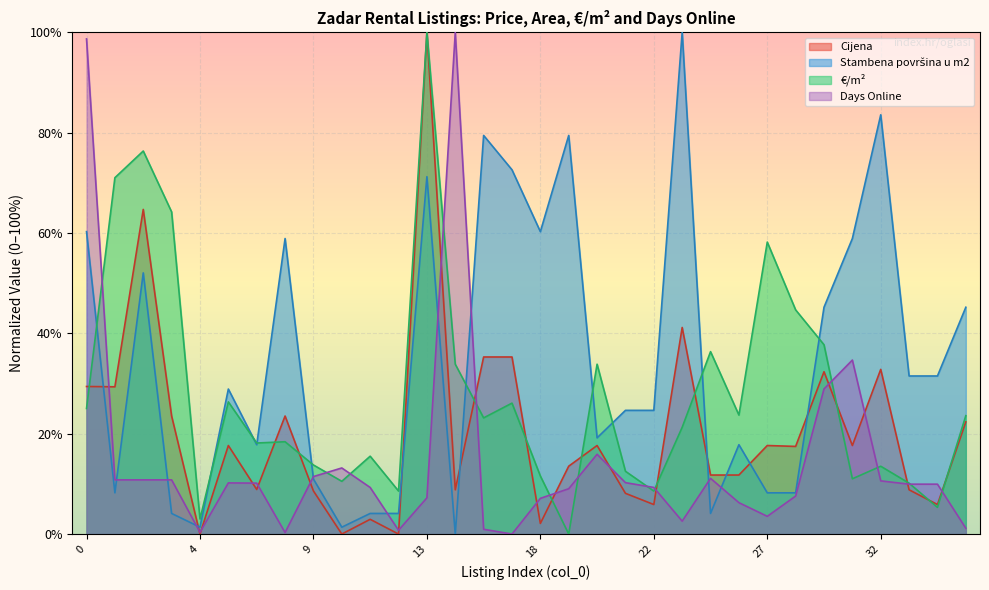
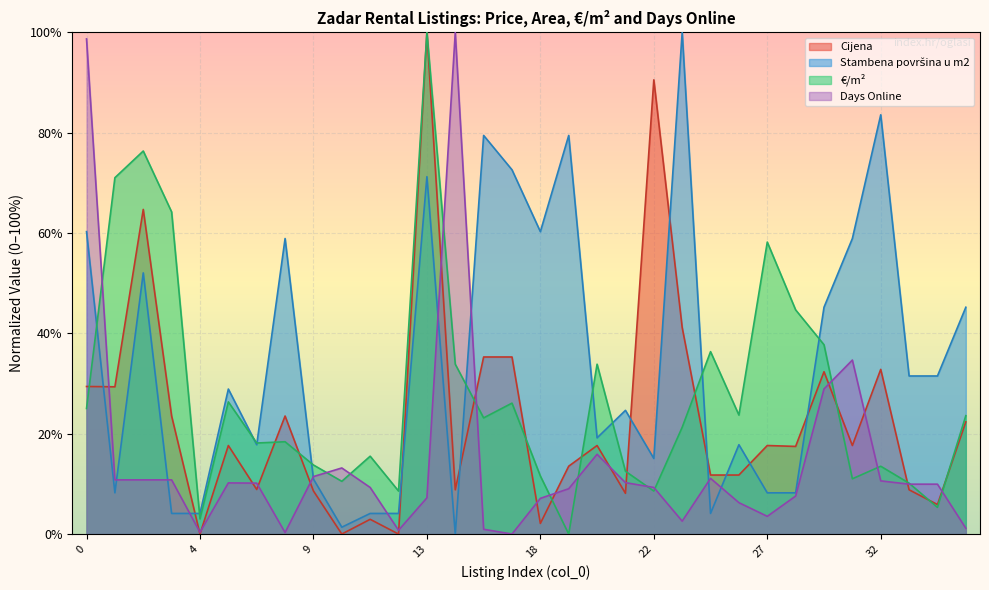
  {
    "Cijena": {
      "0": "29%",
      "9": "9%",
      "18": "2%",
-     "22": "6%",
+     "22": "91%",
      "27": "18%",
      "32": "33%"
    },
    "Stambena površina u m2": {
      "0": "60%",
-     "4": "1%",
+     "4": "4%",
      "13": "71%",
      "18": "60%",
-     "22": "25%",
+     "22": "15%",
      "27": "8%",
      "32": "84%"
    },
    "€/m²": {
      "0": "25%",
      "4": "3%",
      "9": "14%",
      "18": "12%",
      "22": "9%",
      "27": "58%",
      "32": "14%"
    },
    "Days Online": {
      "0": "99%",
      "13": "7%",
      "18": "7%",
      "22": "9%",
      "27": "4%",
      "32": "11%"
    }
  }
